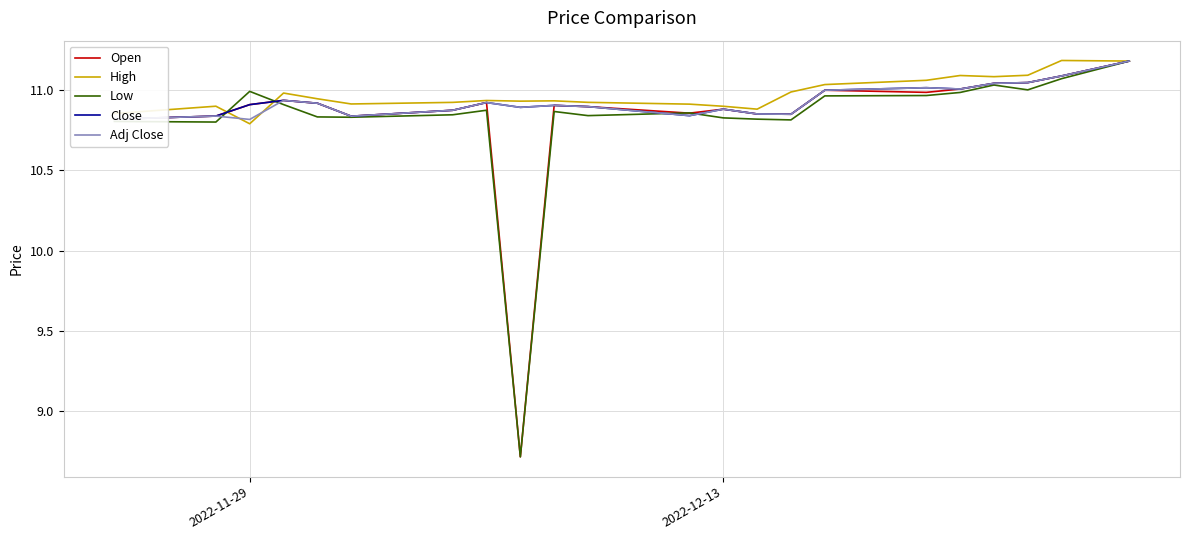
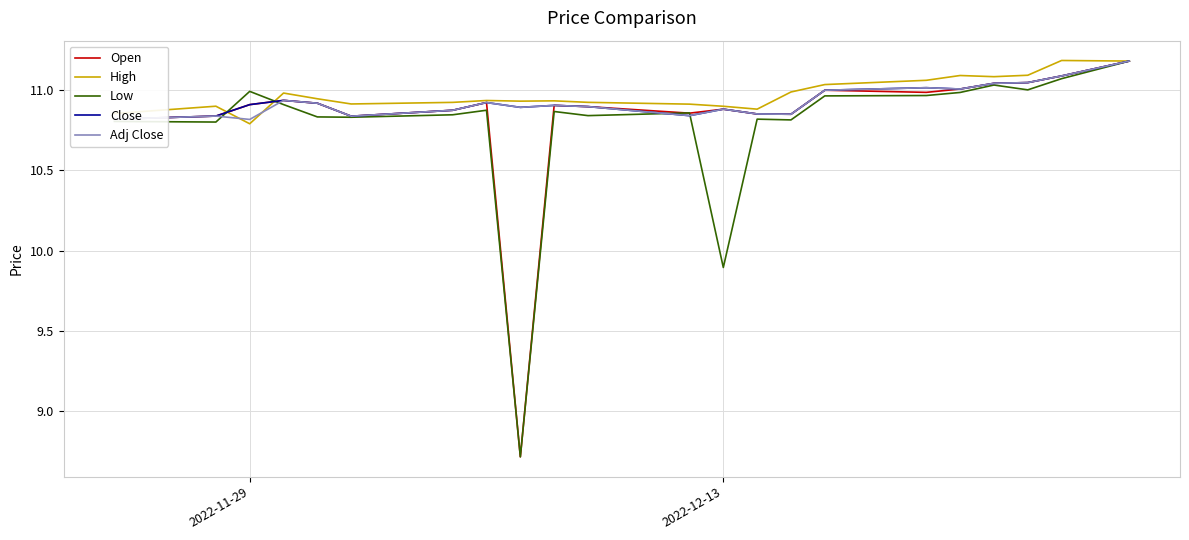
  {
    "High": {
      "2022-11-29": 10.79,
      "2022-12-13": 10.90
    },
    "Low": {
      "2022-11-29": 10.99,
-     "2022-12-13": 10.83
+     "2022-12-13": 9.90
    },
    "Adj Close": {
      "2022-11-29": 10.82
    }
  }
